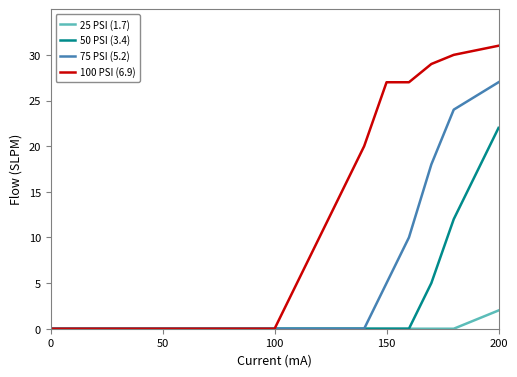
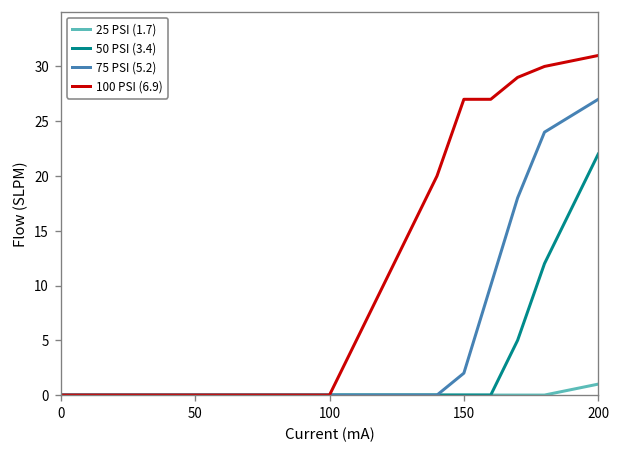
  {
    "25 PSI (1.7)": {
-     "200": 2
+     "200": 1
    },
    "50 PSI (3.4)": {
      "200": 22
    },
    "75 PSI (5.2)": {
-     "150": 5,
+     "150": 2,
      "200": 27
    },
    "100 PSI (6.9)": {
      "150": 27,
      "200": 31
    }
  }
